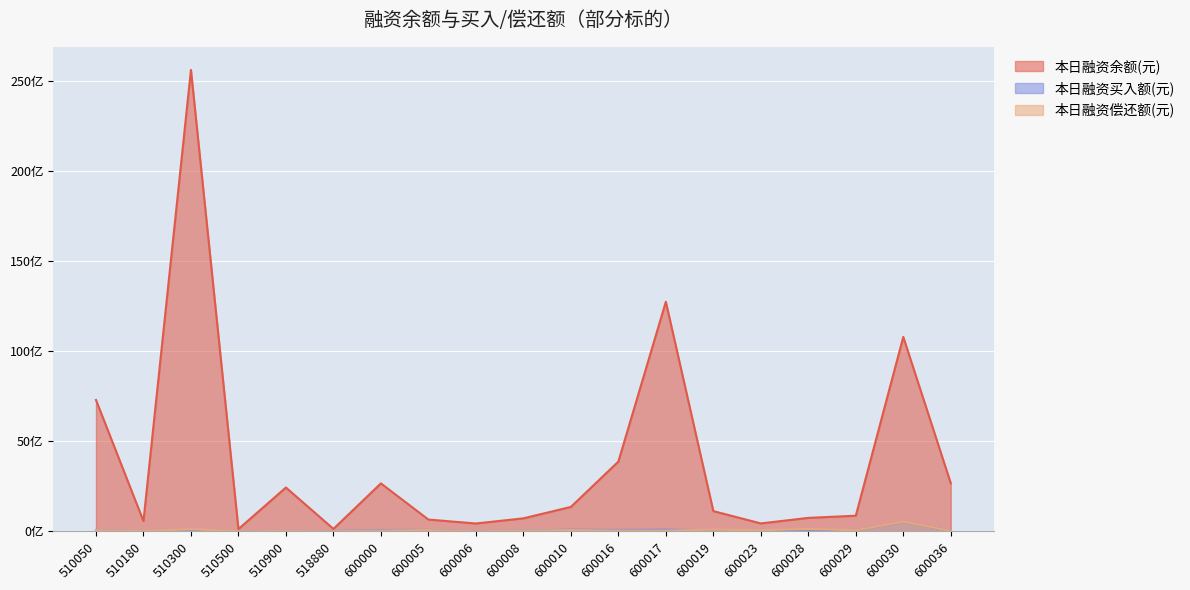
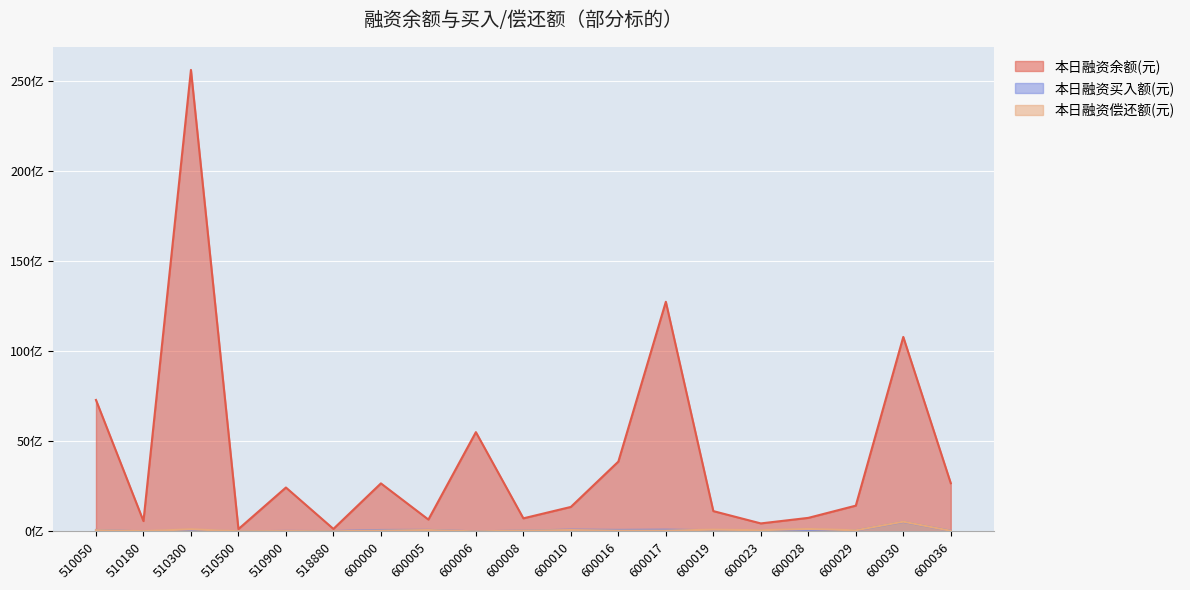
  {
    "本日融资余额(元)": {
      "510050": "73亿",
      "510180": "6亿",
      "510300": "256亿",
      "510900": "24亿",
      "600000": "27亿",
      "600005": "7亿",
-     "600006": "4亿",
+     "600006": "55亿",
      "600008": "7亿",
      "600010": "14亿",
      "600016": "39亿",
      "600017": "127亿",
      "600019": "11亿",
      "600023": "4亿",
      "600028": "7亿",
-     "600029": "9亿",
+     "600029": "14亿",
      "600030": "108亿",
      "600036": "27亿"
    }
  }
